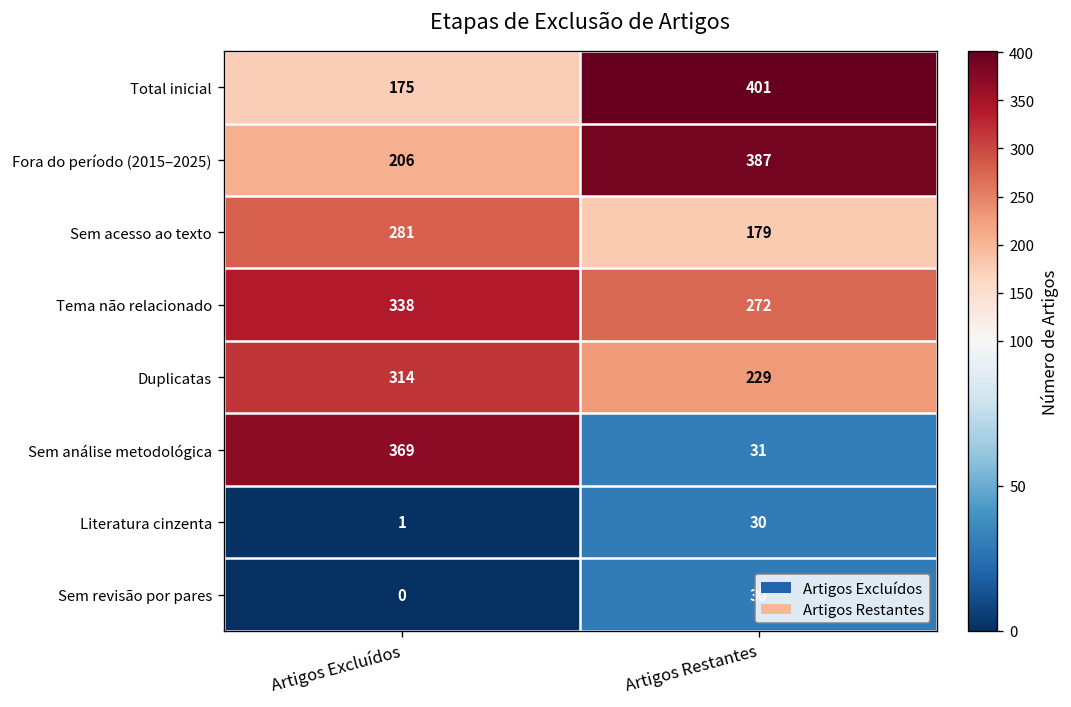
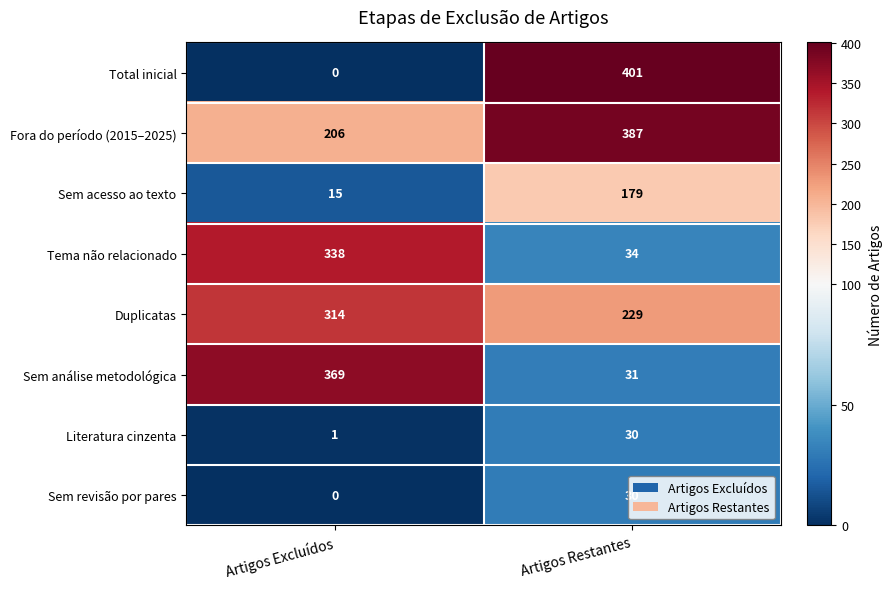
  {
    "Total inicial": {
-     "Artigos Excluídos": 175,
+     "Artigos Excluídos": 0,
      "Artigos Restantes": 401
    },
    "Fora do período (2015–2025)": {
      "Artigos Excluídos": 206,
      "Artigos Restantes": 387
    },
    "Sem acesso ao texto": {
-     "Artigos Excluídos": 281,
+     "Artigos Excluídos": 15,
      "Artigos Restantes": 179
    },
    "Tema não relacionado": {
      "Artigos Excluídos": 338,
-     "Artigos Restantes": 272
+     "Artigos Restantes": 34
    },
    "Duplicatas": {
      "Artigos Excluídos": 314,
      "Artigos Restantes": 229
    },
    "Sem análise metodológica": {
      "Artigos Excluídos": 369,
      "Artigos Restantes": 31
    },
    "Literatura cinzenta": {
      "Artigos Excluídos": 1,
      "Artigos Restantes": 30
    },
    "Sem revisão por pares": {
      "Artigos Excluídos": 0
    }
  }
